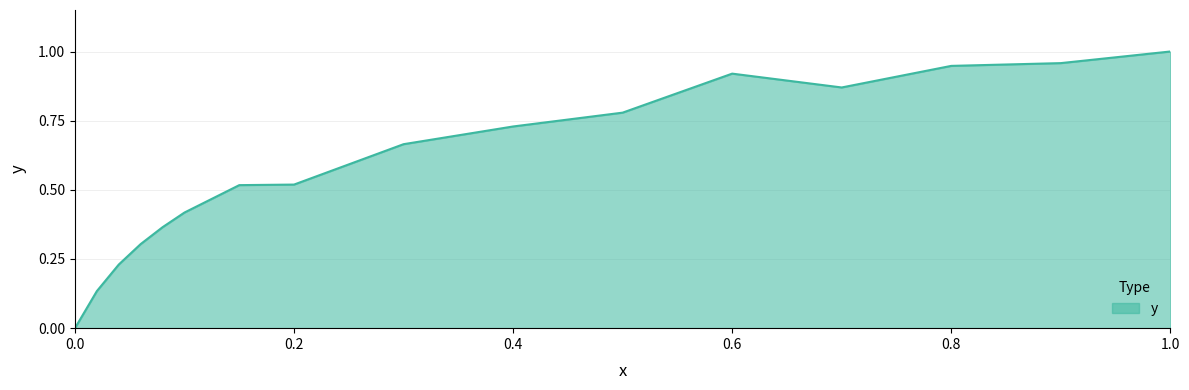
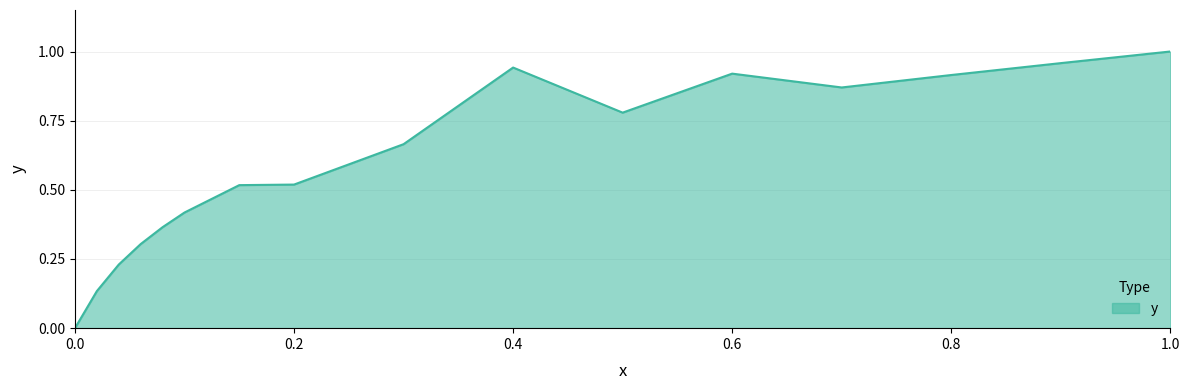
  {
    "0.0": 0.00,
    "0.2": 0.52,
-   "0.4": 0.73,
+   "0.4": 0.94,
    "0.6": 0.92,
-   "0.8": 0.95,
+   "0.8": 0.92,
    "1.0": 1.00
  }
